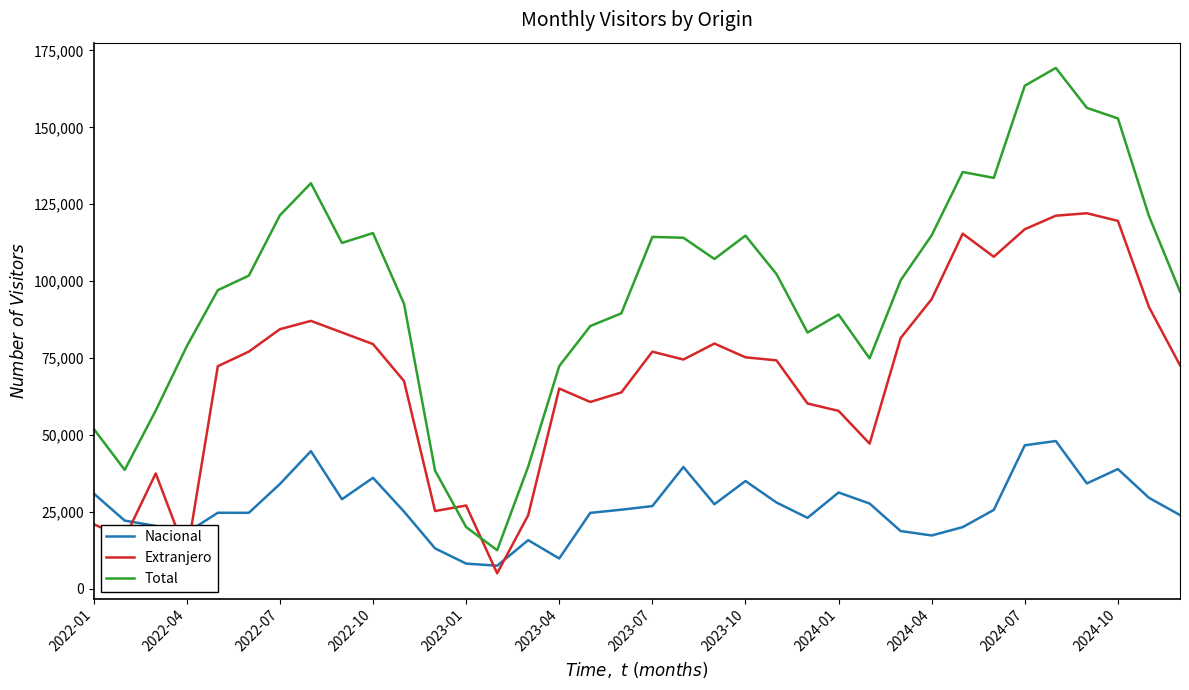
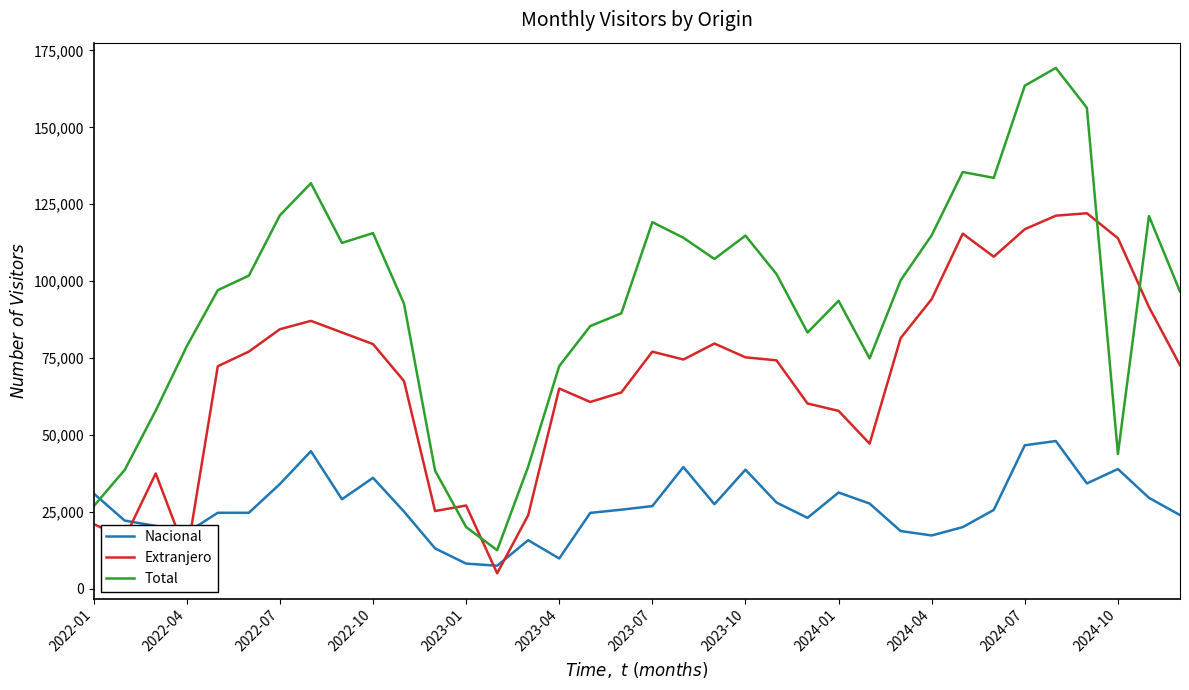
  {
    "Nacional": {
      "2022-01": "31,000",
      "2022-07": "34,000",
      "2022-10": "36,000",
      "2023-01": "8,000",
      "2023-04": "10,000",
      "2023-07": "27,000",
-     "2023-10": "35,000",
+     "2023-10": "39,000",
      "2024-01": "31,000",
      "2024-04": "17,000",
      "2024-07": "47,000",
      "2024-10": "39,000"
    },
    "Extranjero": {
      "2022-01": "21,000",
      "2022-07": "84,000",
      "2022-10": "80,000",
      "2023-01": "27,000",
      "2023-04": "65,000",
      "2023-07": "77,000",
      "2023-10": "75,000",
      "2024-01": "58,000",
      "2024-04": "94,000",
      "2024-07": "117,000",
-     "2024-10": "120,000"
+     "2024-10": "114,000"
    },
    "Total": {
-     "2022-01": "52,000",
+     "2022-01": "27,000",
      "2022-04": "79,000",
      "2022-07": "121,000",
      "2022-10": "116,000",
      "2023-01": "20,000",
      "2023-04": "72,000",
-     "2023-07": "114,000",
+     "2023-07": "119,000",
      "2023-10": "115,000",
-     "2024-01": "89,000",
+     "2024-01": "94,000",
      "2024-04": "115,000",
      "2024-07": "164,000",
-     "2024-10": "153,000"
+     "2024-10": "44,000"
    }
  }
